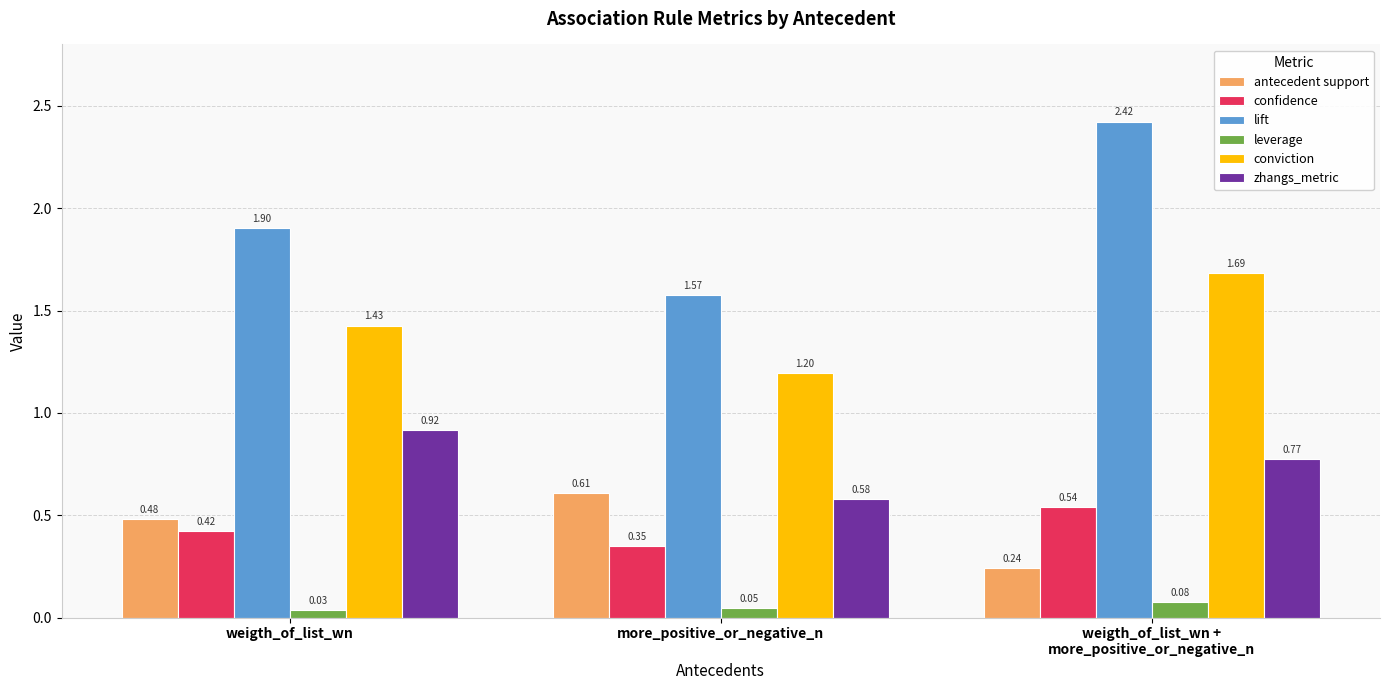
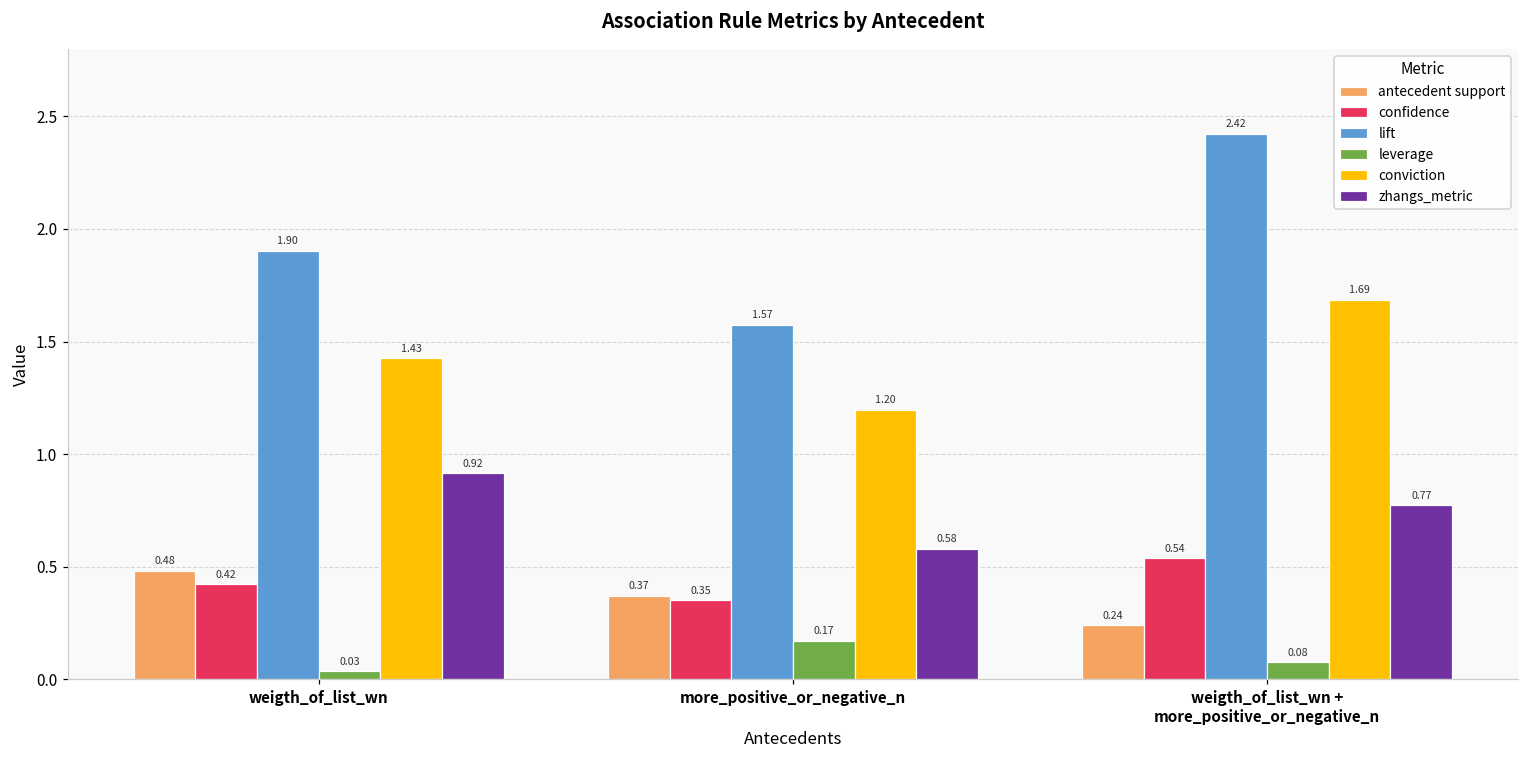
  {
    "antecedent support": {
      "weigth_of_list_wn": 0.48,
-     "more_positive_or_negative_n": 0.61,
+     "more_positive_or_negative_n": 0.37,
      "weigth_of_list_wn + more_positive_or_negative_n": 0.24
    },
    "confidence": {
      "weigth_of_list_wn": 0.42,
      "more_positive_or_negative_n": 0.35,
      "weigth_of_list_wn + more_positive_or_negative_n": 0.54
    },
    "lift": {
      "weigth_of_list_wn": 1.90,
      "more_positive_or_negative_n": 1.57,
      "weigth_of_list_wn + more_positive_or_negative_n": 2.42
    },
    "leverage": {
      "weigth_of_list_wn": 0.03,
-     "more_positive_or_negative_n": 0.05,
+     "more_positive_or_negative_n": 0.17,
      "weigth_of_list_wn + more_positive_or_negative_n": 0.08
    },
    "conviction": {
      "weigth_of_list_wn": 1.43,
      "more_positive_or_negative_n": 1.20,
      "weigth_of_list_wn + more_positive_or_negative_n": 1.69
    },
    "zhangs_metric": {
      "weigth_of_list_wn": 0.92,
      "more_positive_or_negative_n": 0.58,
      "weigth_of_list_wn + more_positive_or_negative_n": 0.77
    }
  }
